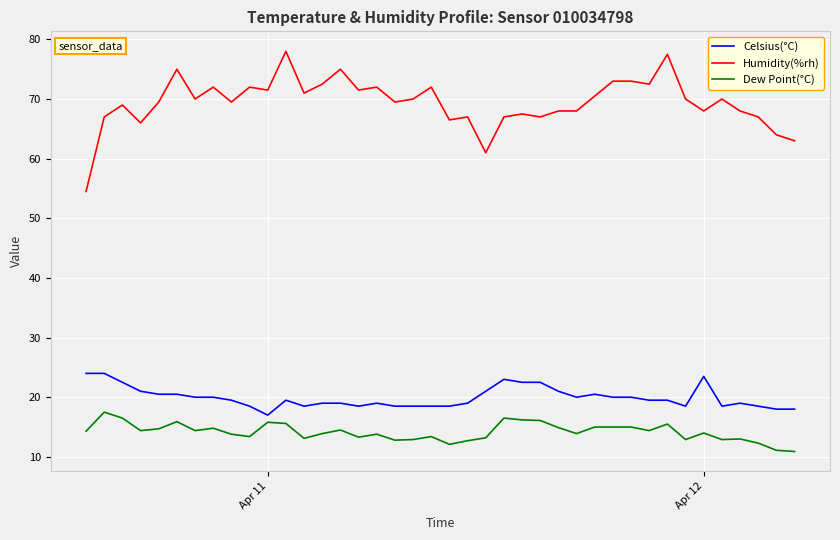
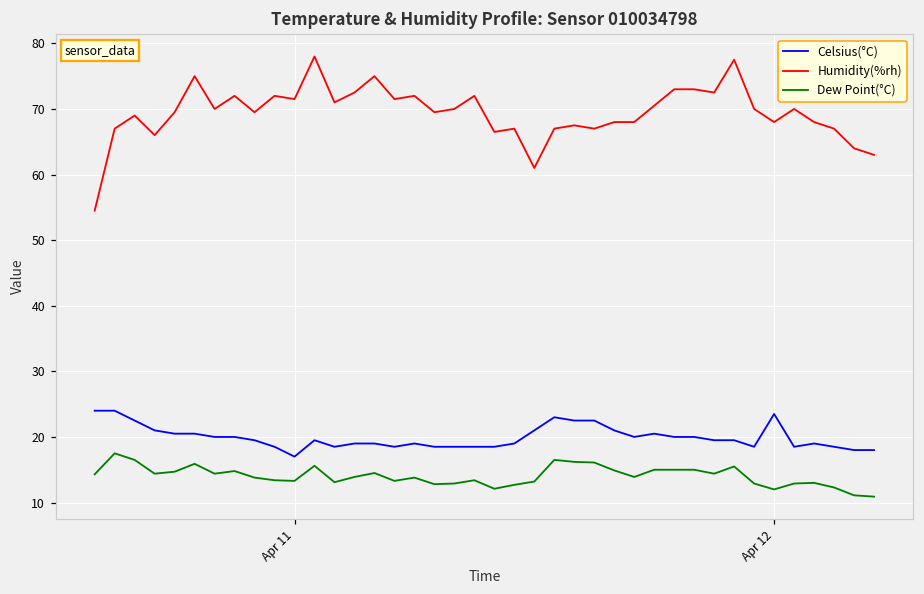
  {
    "Celsius(°C)": {
      "Apr 11": 17,
      "Apr 12": 24
    },
    "Humidity(%rh)": {
      "Apr 11": 72,
      "Apr 12": 68
    },
    "Dew Point(°C)": {
-     "Apr 11": 16,
-     "Apr 12": 14
+     "Apr 11": 13,
+     "Apr 12": 12
    }
  }
